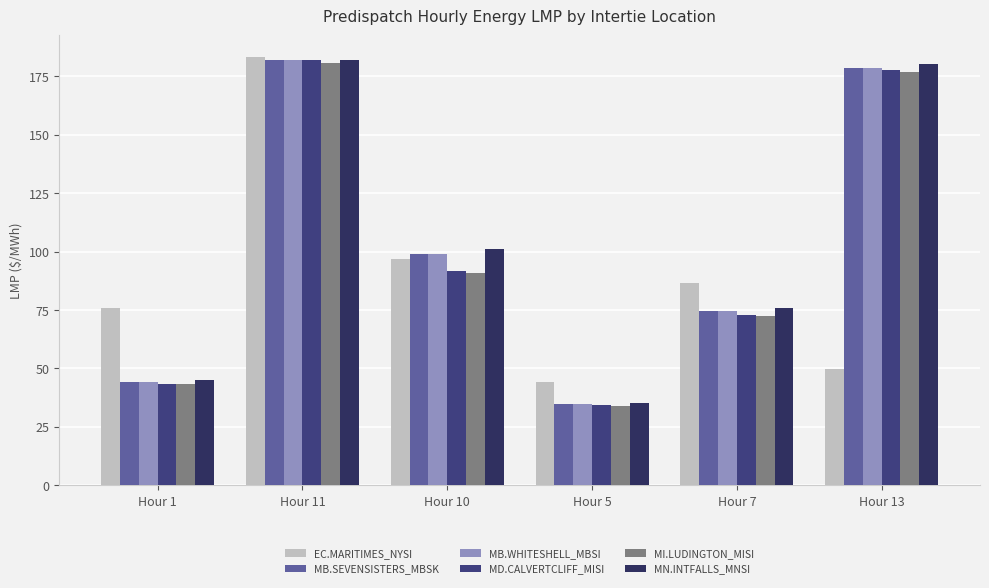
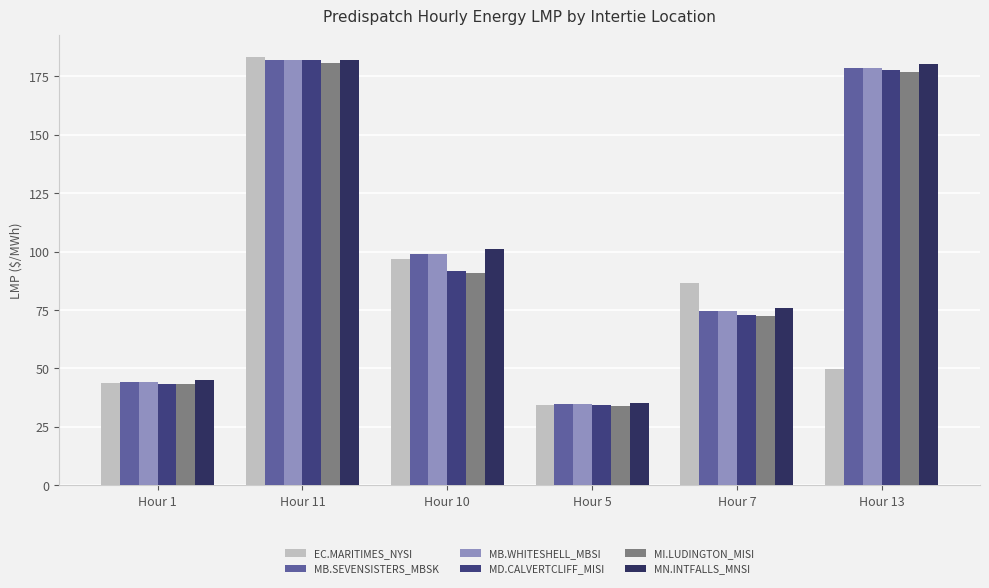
  {
    "EC.MARITIMES_NYSI": {
-     "Hour 1": 76,
+     "Hour 1": 44,
      "Hour 11": 183,
      "Hour 10": 97,
-     "Hour 5": 44,
+     "Hour 5": 34,
      "Hour 7": 87,
      "Hour 13": 50
    },
    "MB.WHITESHELL_MBSI": {
      "Hour 1": 44,
      "Hour 11": 182,
      "Hour 10": 99,
      "Hour 5": 35,
      "Hour 7": 75,
      "Hour 13": 179
    }
  }
